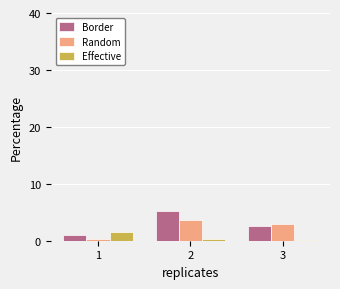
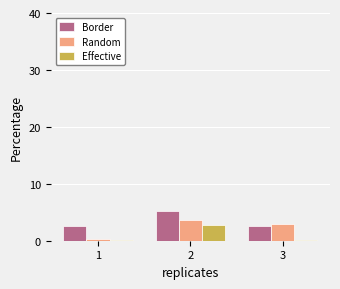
  {
    "Border": {
-     "1": 1,
+     "1": 3,
      "2": 5,
      "3": 3
    },
    "Random": {
      "2": 4,
      "3": 3
    },
    "Effective": {
-     "1": 2,
-     "2": 0
+     "1": 0,
+     "2": 3
    }
  }
